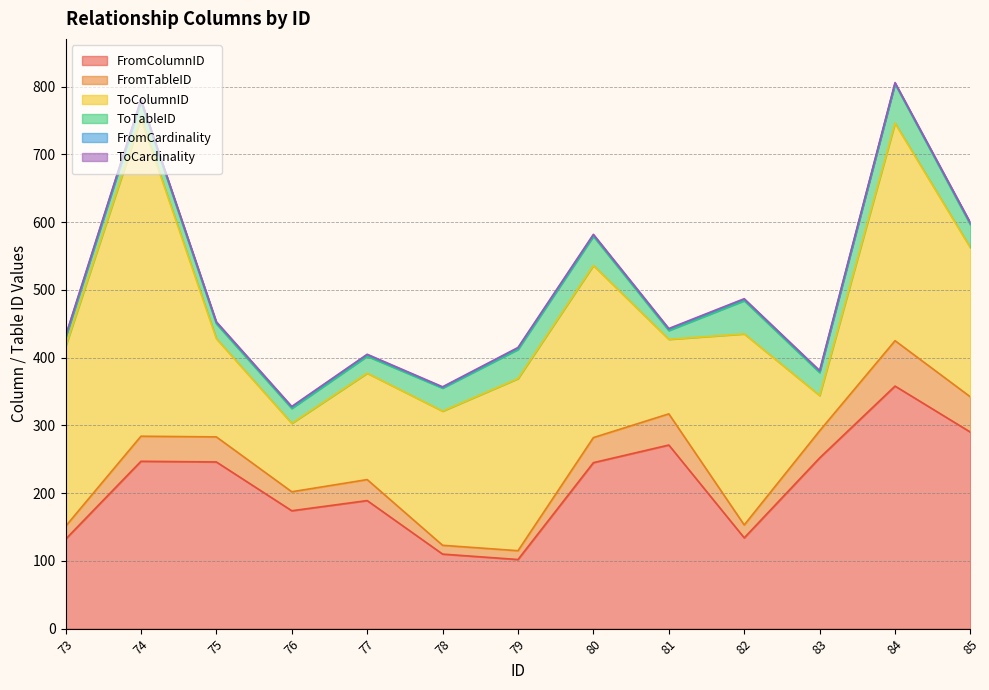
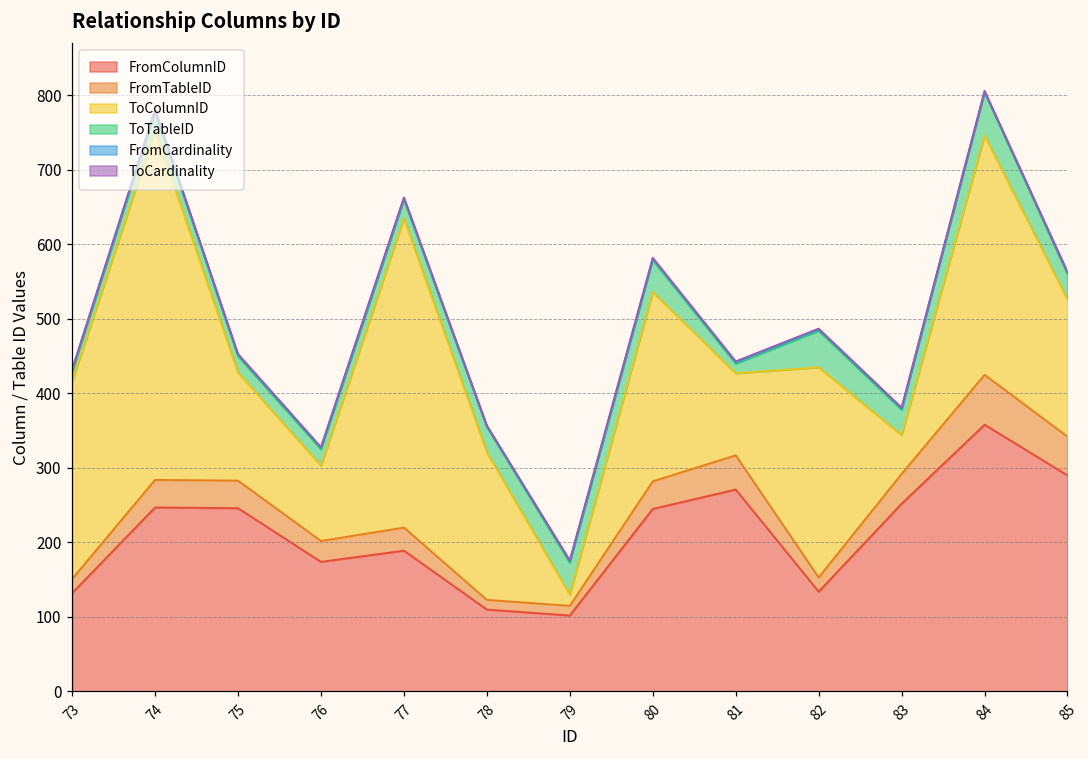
  {
    "ToColumnID": {
      "73": 270,
      "75": 150,
      "76": 100,
-     "77": 160,
+     "77": 420,
      "78": 200,
-     "79": 250,
+     "79": 20,
      "80": 250,
      "81": 110,
      "82": 280,
      "83": 50,
      "84": 320,
-     "85": 220
+     "85": 180
    }
  }
